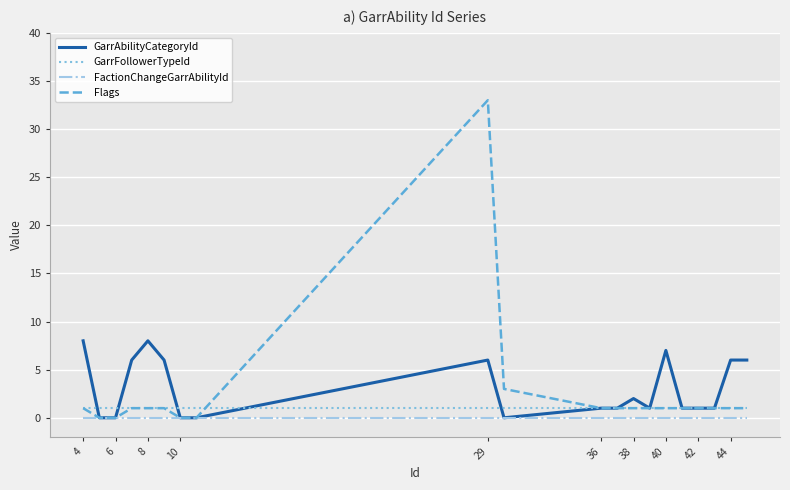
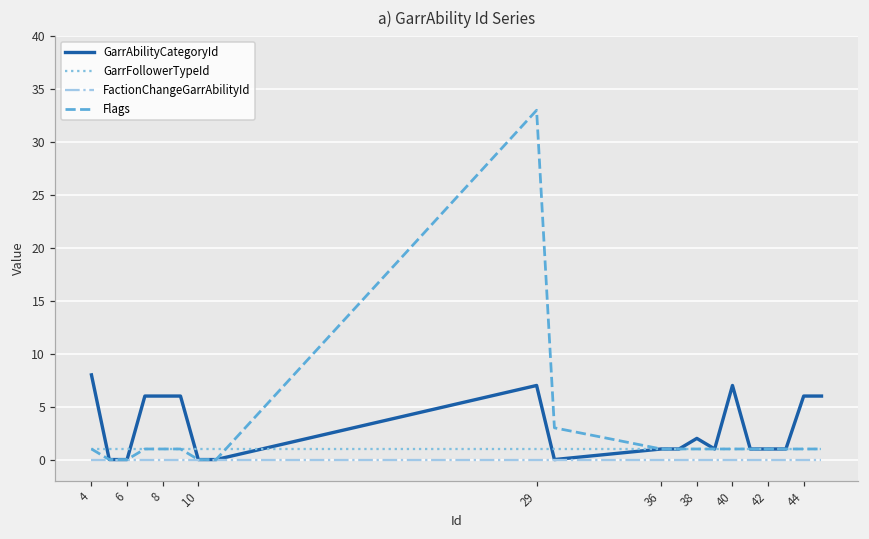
  {
    "GarrAbilityCategoryId": {
      "4": 8,
-     "8": 8,
-     "29": 6,
+     "8": 6,
+     "29": 7,
      "38": 2,
      "40": 7,
      "44": 6
    }
  }
